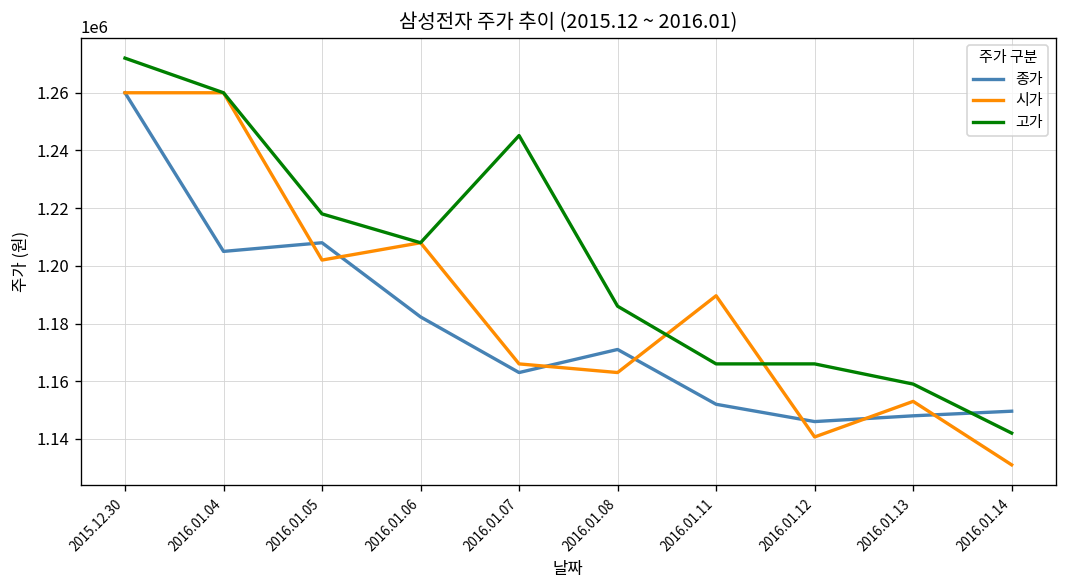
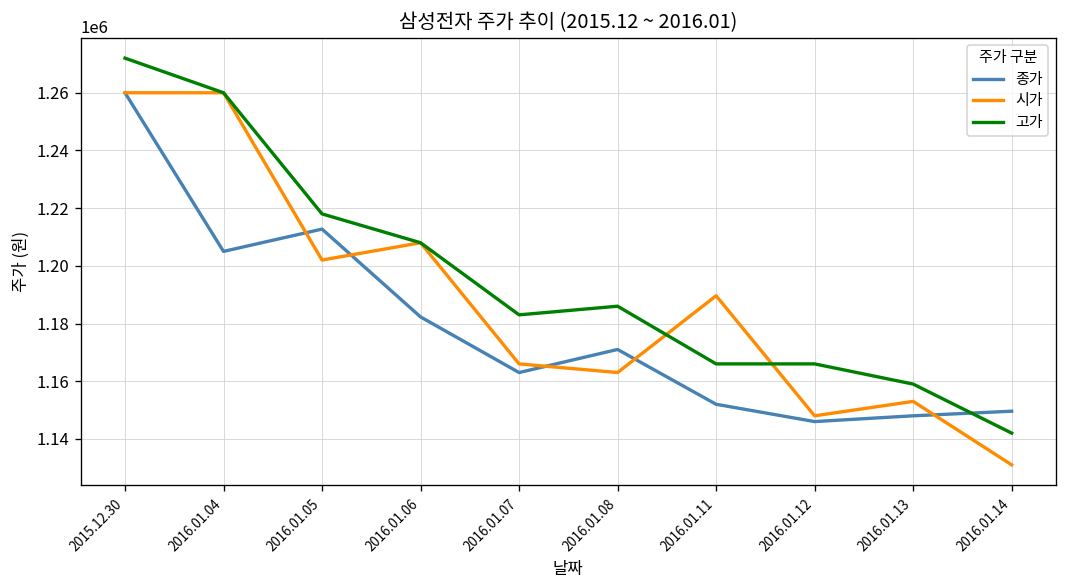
  {
    "종가": {
      "2016.01.04": 1205000,
-     "2016.01.05": 1208000,
+     "2016.01.05": 1213000,
      "2016.01.06": 1182000,
      "2016.01.07": 1163000,
      "2016.01.08": 1171000,
      "2016.01.11": 1152000,
      "2016.01.12": 1146000,
      "2016.01.13": 1148000,
      "2016.01.14": 1150000
    },
    "시가": {
      "2016.01.05": 1202000,
      "2016.01.07": 1166000,
      "2016.01.08": 1163000,
      "2016.01.11": 1190000,
-     "2016.01.12": 1141000,
+     "2016.01.12": 1148000,
      "2016.01.13": 1153000,
      "2016.01.14": 1131000
    },
    "고가": {
      "2015.12.30": 1272000,
      "2016.01.05": 1218000,
-     "2016.01.07": 1245000,
+     "2016.01.07": 1183000,
      "2016.01.08": 1186000,
      "2016.01.11": 1166000,
      "2016.01.12": 1166000,
      "2016.01.13": 1159000,
      "2016.01.14": 1142000
    }
  }
